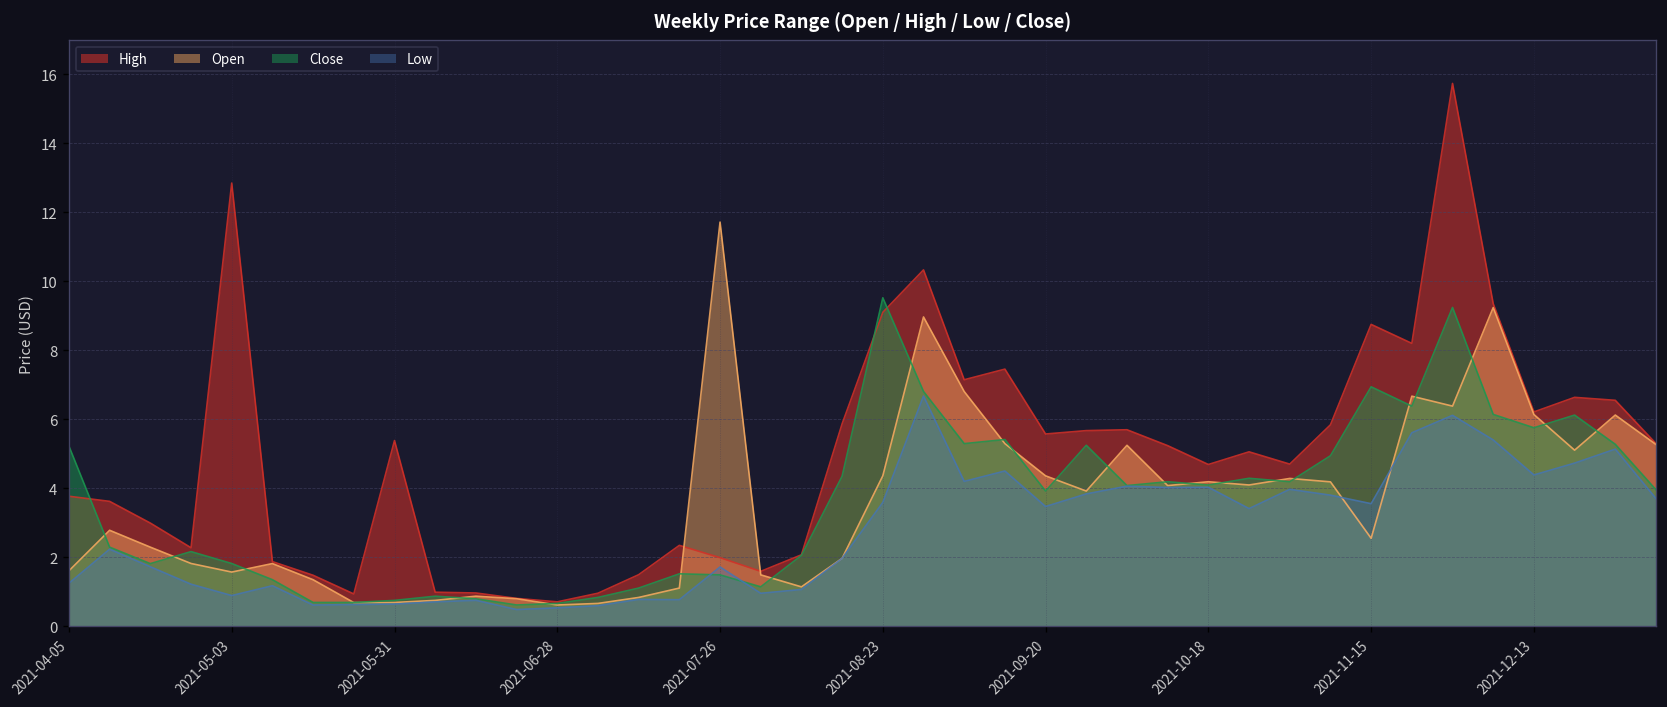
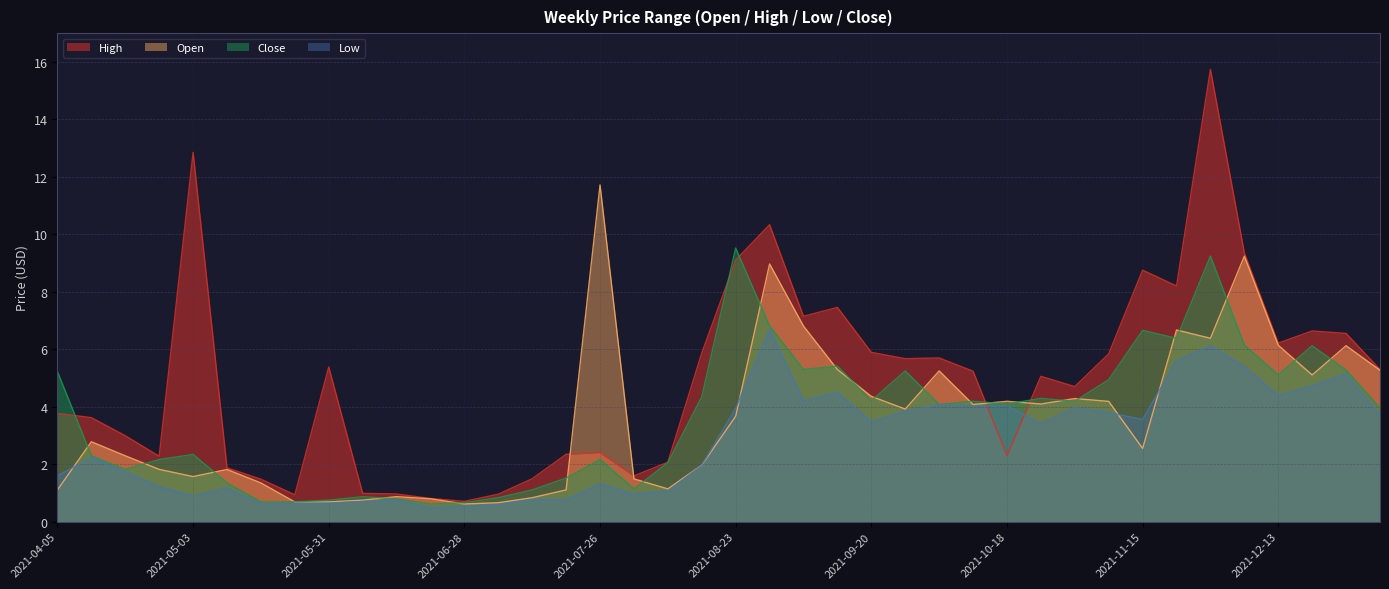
  {
    "High": {
      "2021-04-05": 3.8,
      "2021-05-03": 12.8,
      "2021-05-31": 5.4,
-     "2021-07-26": 2.0,
+     "2021-07-26": 2.4,
      "2021-08-23": 9.1,
-     "2021-09-20": 5.6,
-     "2021-10-18": 4.7,
+     "2021-09-20": 5.9,
+     "2021-10-18": 2.3,
      "2021-11-15": 8.8
    },
    "Open": {
-     "2021-04-05": 1.6,
+     "2021-04-05": 1.1,
      "2021-05-03": 1.6,
      "2021-07-26": 11.7,
-     "2021-08-23": 4.4,
+     "2021-08-23": 3.7,
      "2021-09-20": 4.4,
      "2021-10-18": 4.2,
      "2021-11-15": 2.6
    },
    "Close": {
      "2021-04-05": 5.2,
-     "2021-05-03": 1.8,
-     "2021-07-26": 1.5,
+     "2021-05-03": 2.3,
+     "2021-07-26": 2.2,
      "2021-08-23": 9.5,
-     "2021-09-20": 3.9,
-     "2021-11-15": 6.9,
-     "2021-12-13": 5.8
+     "2021-09-20": 4.2,
+     "2021-11-15": 6.7,
+     "2021-12-13": 5.1
    },
    "Low": {
-     "2021-04-05": 1.2,
+     "2021-04-05": 1.6,
      "2021-05-03": 0.9,
-     "2021-07-26": 1.7,
-     "2021-08-23": 3.6,
+     "2021-07-26": 1.3,
+     "2021-08-23": 4.0,
      "2021-09-20": 3.5,
      "2021-11-15": 3.6,
      "2021-12-13": 4.4
    }
  }
